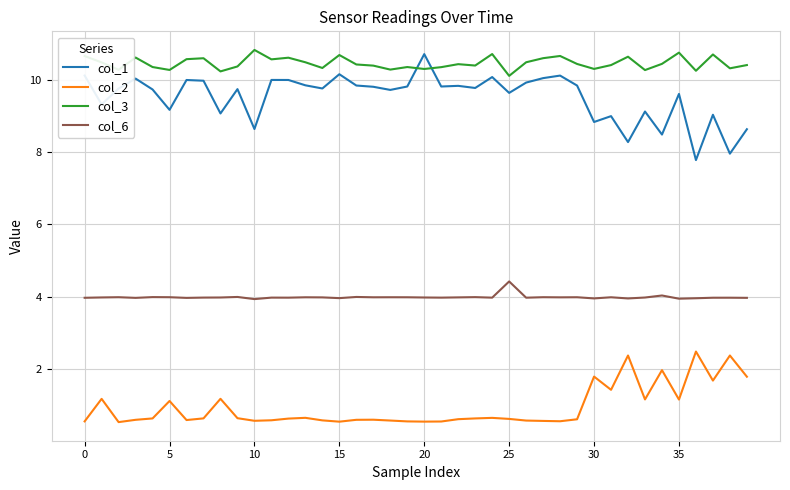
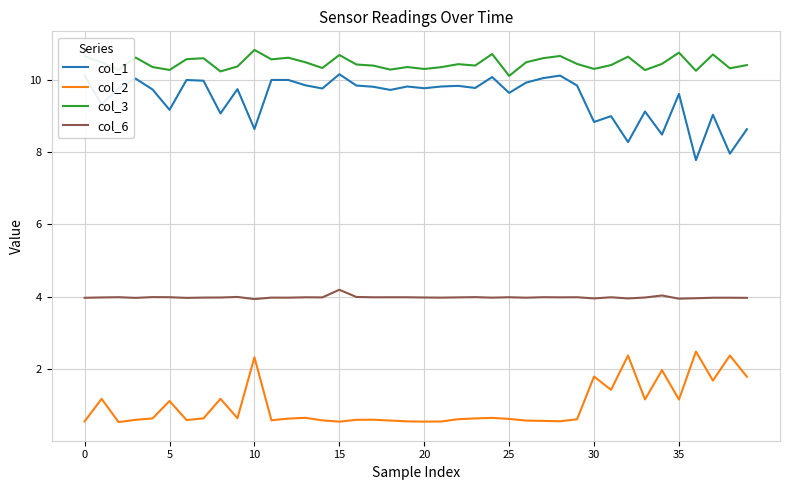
  {
    "col_1": {
      "5": 9.2,
      "10": 8.6,
      "15": 10.2,
-     "20": 10.7,
+     "20": 9.8,
      "25": 9.6,
      "30": 8.8,
      "35": 9.6
    },
    "col_2": {
      "5": 1.1,
-     "10": 0.6,
+     "10": 2.3,
      "15": 0.5,
      "20": 0.5,
      "25": 0.6,
      "30": 1.8,
      "35": 1.1
    },
    "col_3": {
      "5": 10.3,
      "10": 10.8,
      "15": 10.7,
      "20": 10.3,
      "25": 10.1,
      "30": 10.3,
      "35": 10.8
    },
    "col_6": {
      "5": 4.0,
      "10": 3.9,
-     "15": 4.0,
+     "15": 4.2,
      "20": 4.0,
-     "25": 4.4,
+     "25": 4.0,
      "30": 3.9,
      "35": 3.9
    }
  }
